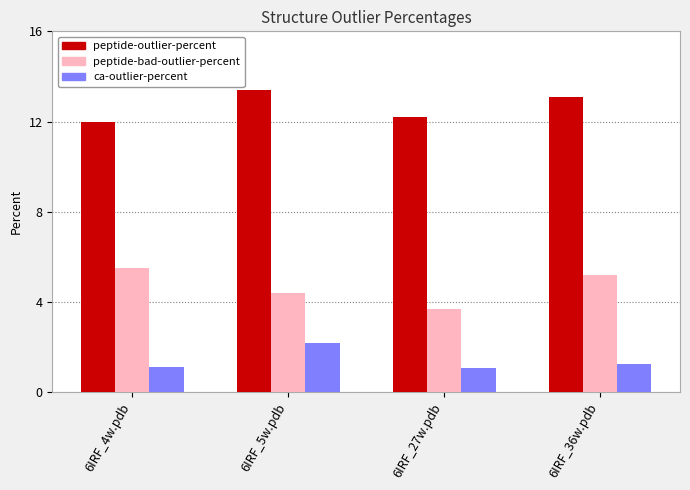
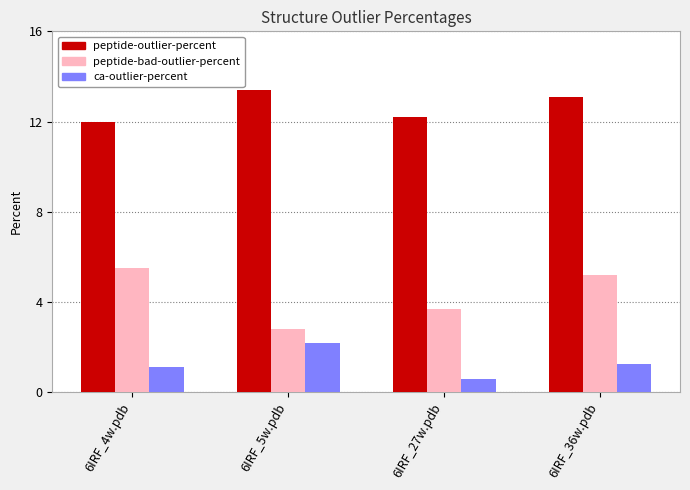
  {
    "peptide-outlier-percent": {
      "6IRF_4w.pdb": 12.0,
      "6IRF_5w.pdb": 13.4,
      "6IRF_27w.pdb": 12.2,
      "6IRF_36w.pdb": 13.1
    },
    "peptide-bad-outlier-percent": {
      "6IRF_4w.pdb": 5.5,
-     "6IRF_5w.pdb": 4.4,
+     "6IRF_5w.pdb": 2.8,
      "6IRF_27w.pdb": 3.7,
      "6IRF_36w.pdb": 5.2
    },
    "ca-outlier-percent": {
      "6IRF_4w.pdb": 1.1,
      "6IRF_5w.pdb": 2.2,
-     "6IRF_27w.pdb": 1.1,
+     "6IRF_27w.pdb": 0.6,
      "6IRF_36w.pdb": 1.3
    }
  }
